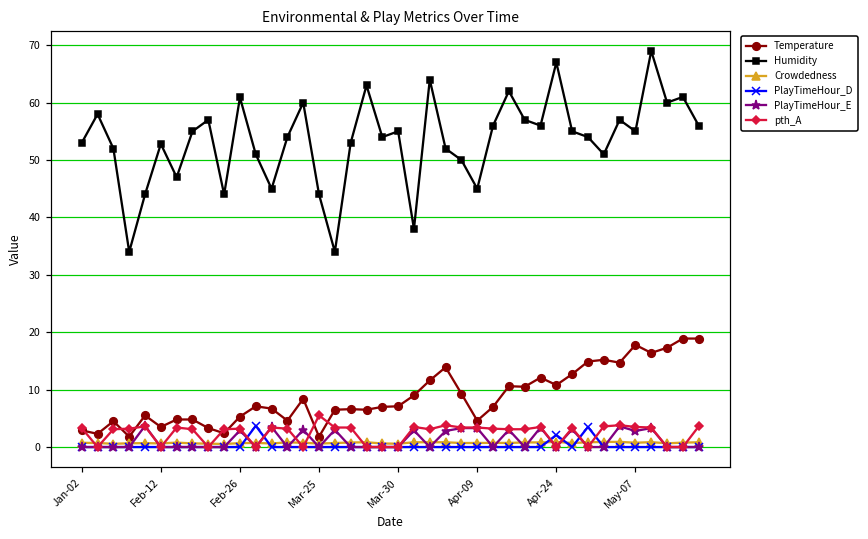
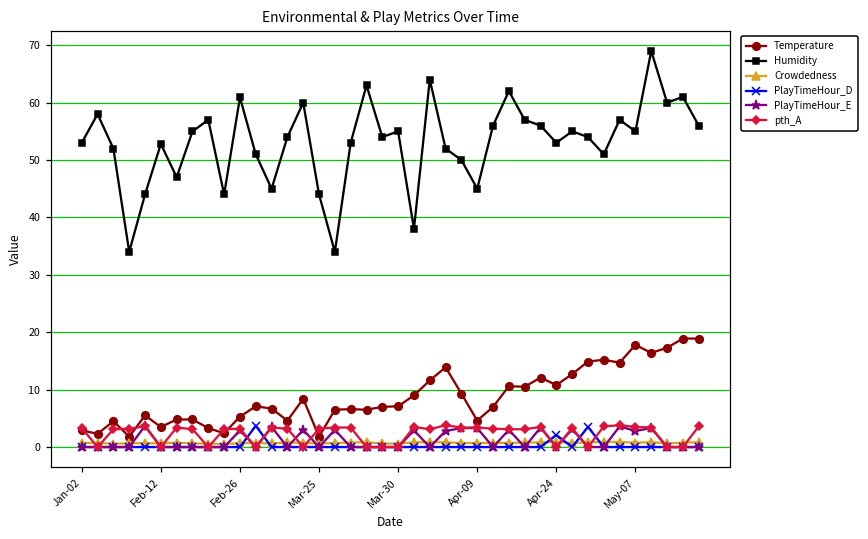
  {
    "Temperature": {
      "Feb-12": 4,
      "Feb-26": 5,
      "Mar-25": 2,
      "Mar-30": 7,
      "Apr-09": 5,
      "Apr-24": 11,
      "May-07": 18
    },
    "Humidity": {
      "Jan-02": 53,
      "Feb-12": 53,
      "Feb-26": 61,
      "Mar-25": 44,
      "Mar-30": 55,
      "Apr-09": 45,
-     "Apr-24": 67,
+     "Apr-24": 53,
      "May-07": 55
    },
    "Crowdedness": {
      "Jan-02": 1,
      "Feb-12": 1,
      "Feb-26": 1,
      "Mar-25": 1,
      "Mar-30": 1,
      "Apr-09": 1,
      "Apr-24": 1,
      "May-07": 1
    },
    "PlayTimeHour_D": {
      "Feb-26": 0,
      "Apr-09": 0,
      "Apr-24": 2,
      "May-07": 0
    },
    "PlayTimeHour_E": {
      "May-07": 3
    },
    "pth_A": {
-     "Mar-25": 6,
+     "Mar-25": 3,
      "May-07": 4
    }
  }
